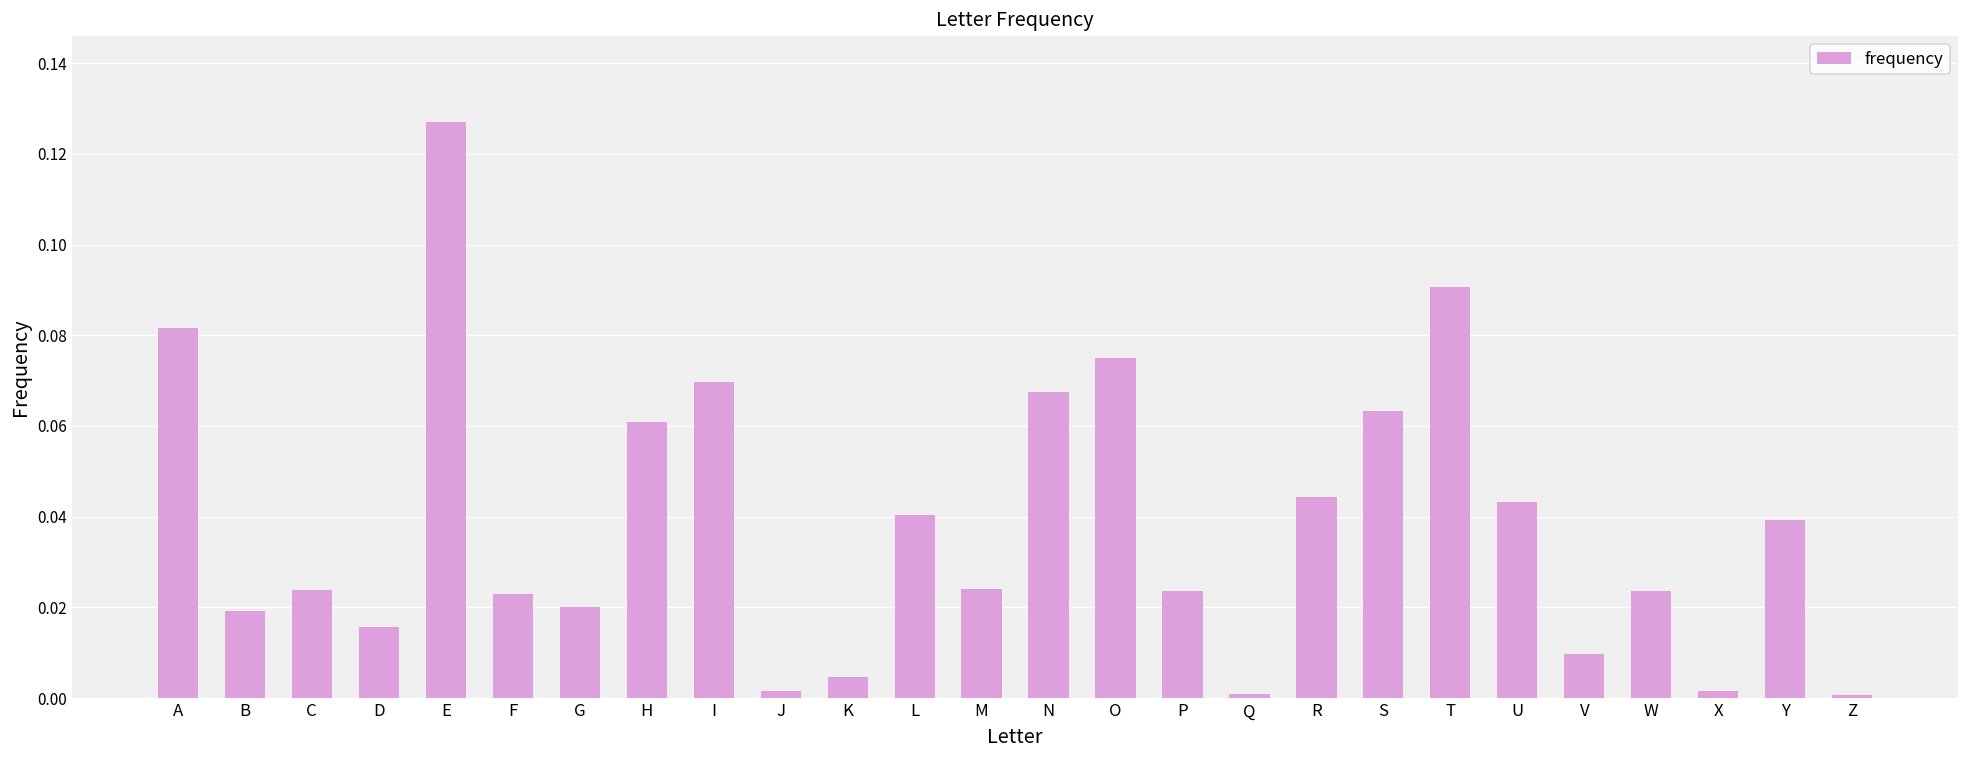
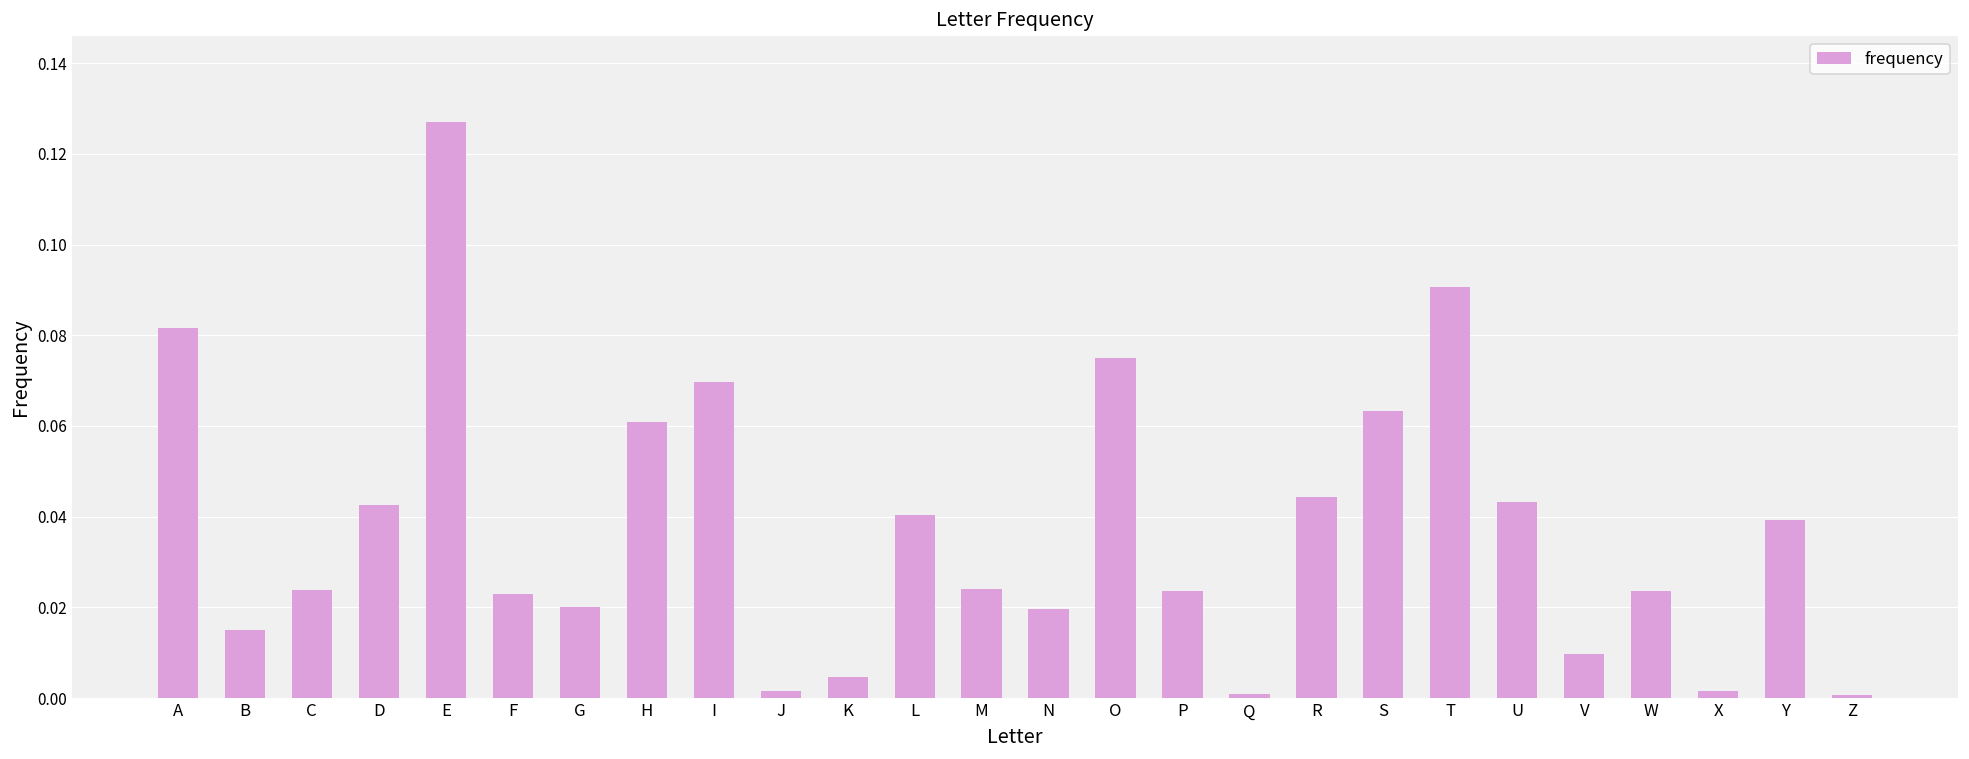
  {
    "A": 0.082,
-   "B": 0.019,
+   "B": 0.015,
    "C": 0.024,
-   "D": 0.016,
+   "D": 0.043,
    "E": 0.127,
    "F": 0.023,
    "G": 0.020,
    "H": 0.061,
    "I": 0.070,
    "J": 0.002,
    "K": 0.005,
    "L": 0.040,
    "M": 0.024,
-   "N": 0.067,
+   "N": 0.020,
    "O": 0.075,
    "P": 0.024,
    "Q": 0.001,
    "R": 0.044,
    "S": 0.063,
    "T": 0.091,
    "U": 0.043,
    "V": 0.010,
    "W": 0.024,
    "X": 0.002,
    "Y": 0.039,
    "Z": 0.001
  }
